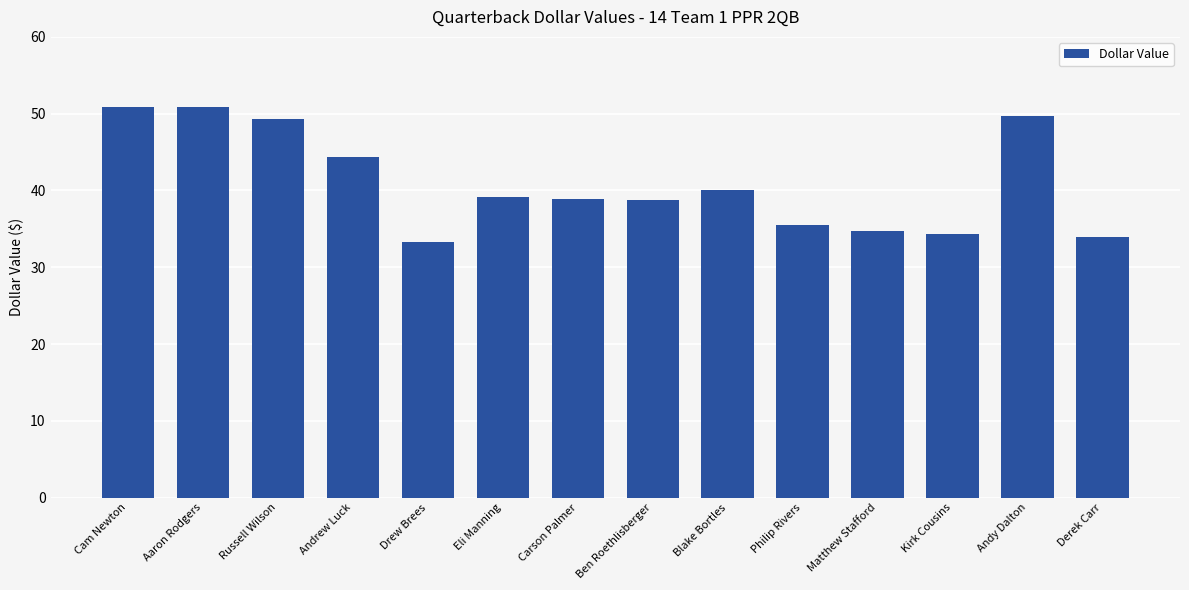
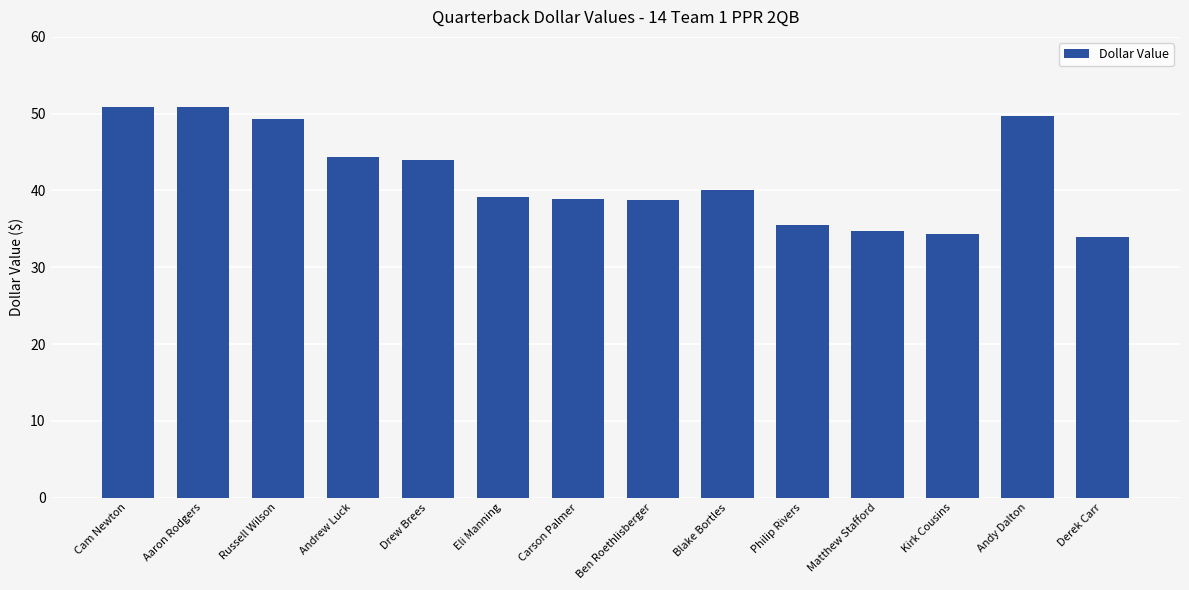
  {
    "Cam Newton": 51,
    "Aaron Rodgers": 51,
    "Russell Wilson": 49,
    "Andrew Luck": 44,
-   "Drew Brees": 33,
+   "Drew Brees": 44,
    "Eli Manning": 39,
    "Carson Palmer": 39,
    "Ben Roethlisberger": 39,
    "Blake Bortles": 40,
    "Philip Rivers": 36,
    "Matthew Stafford": 35,
    "Kirk Cousins": 34,
    "Andy Dalton": 50,
    "Derek Carr": 34
  }
